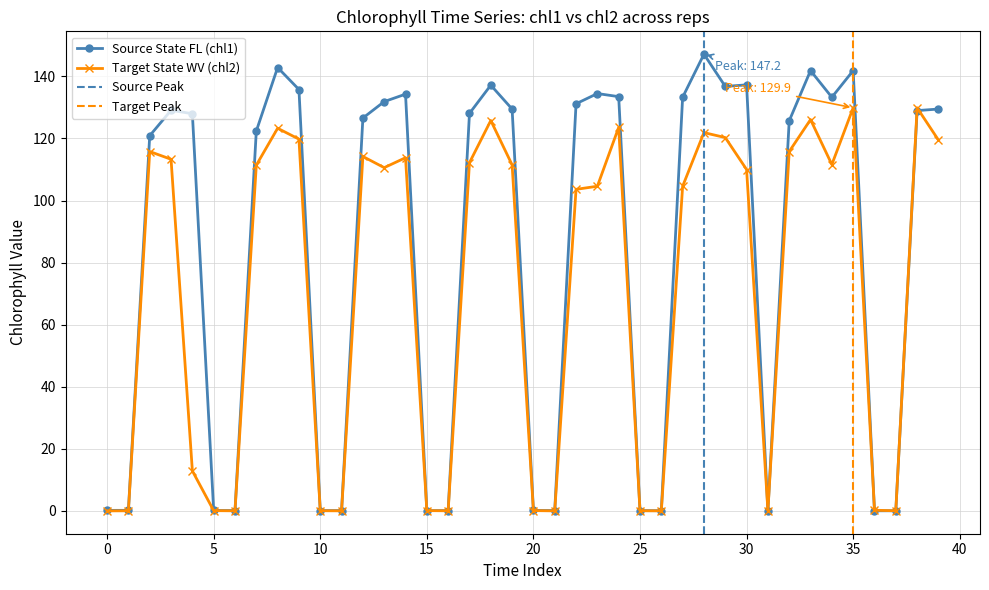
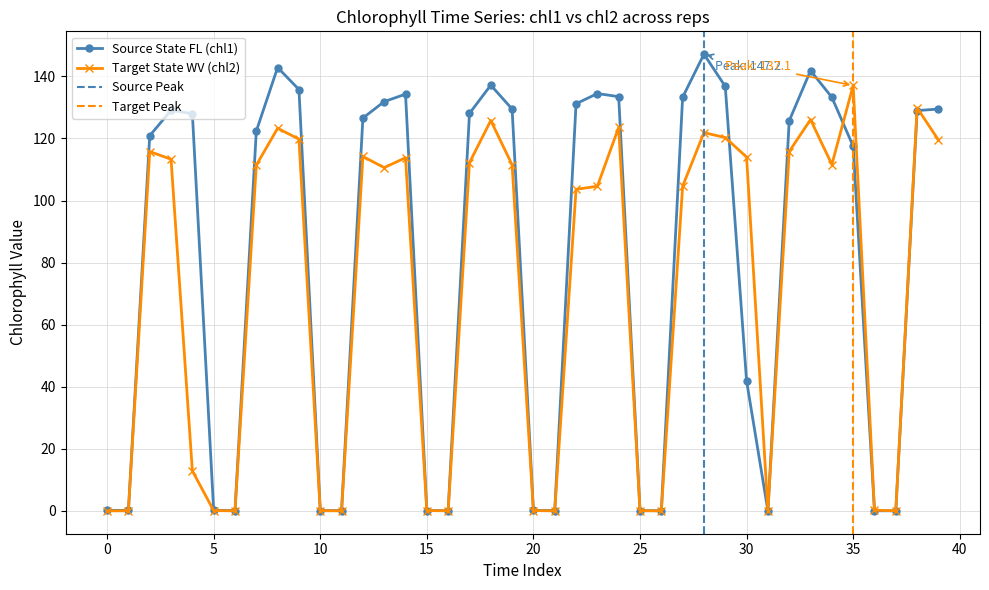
  {
    "Source State FL (chl1)": {
-     "30": 137,
-     "35": 142
+     "30": 42,
+     "35": 118
    },
    "Target State WV (chl2)": {
-     "30": 110,
-     "35": 129.9
+     "30": 114,
+     "35": 137.1
    }
  }
